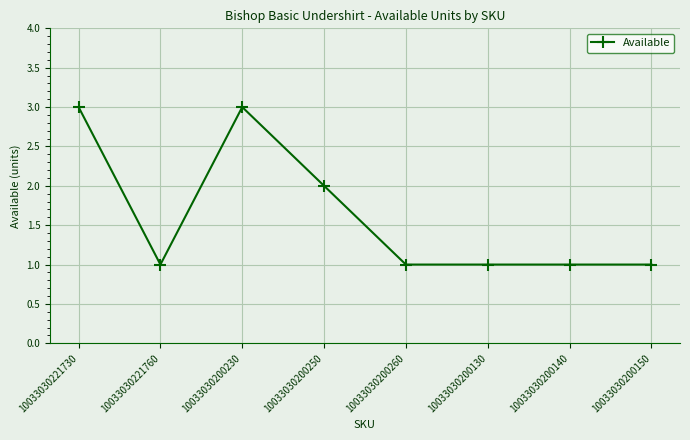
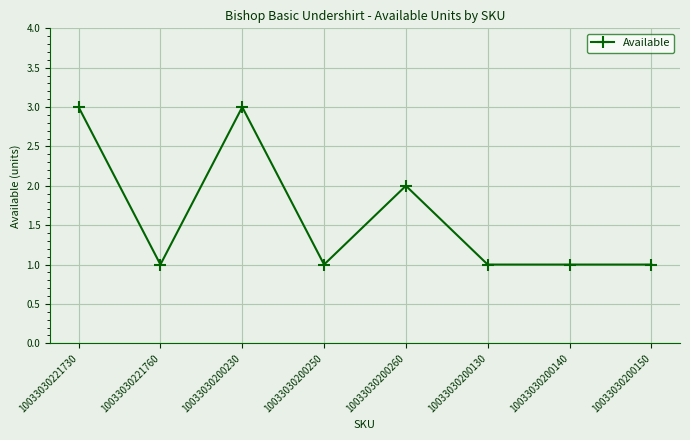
  {
    "10033030221730": 3,
    "10033030221760": 1,
    "10033030200230": 3,
-   "10033030200250": 2,
-   "10033030200260": 1,
+   "10033030200250": 1,
+   "10033030200260": 2,
    "10033030200130": 1,
    "10033030200140": 1,
    "10033030200150": 1
  }
